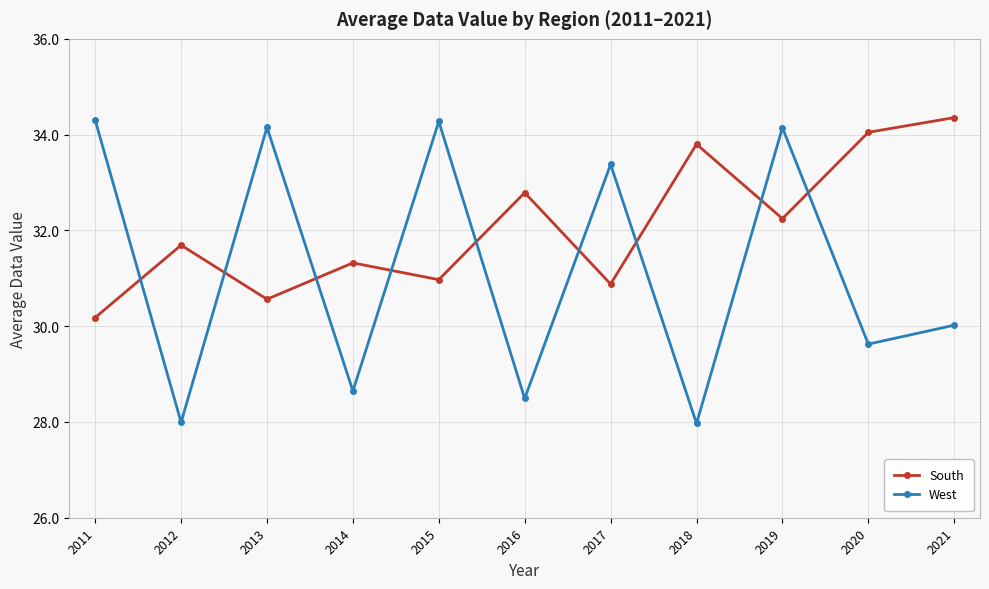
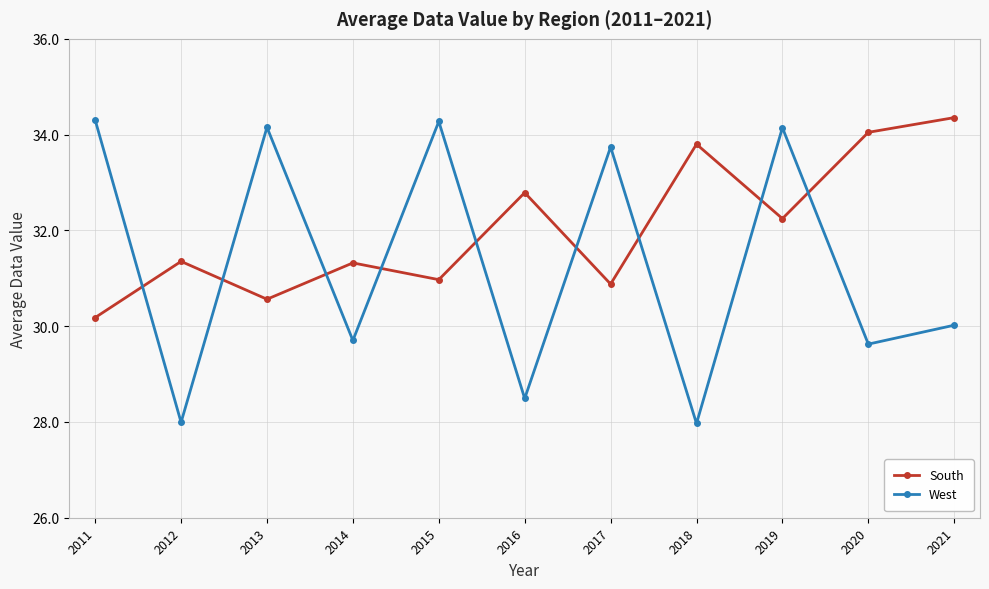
  {
    "South": {
      "2011": 30.2,
-     "2012": 31.7,
+     "2012": 31.4,
      "2013": 30.6,
      "2014": 31.3,
      "2015": 31.0,
      "2016": 32.8,
      "2017": 30.9,
      "2018": 33.8,
      "2019": 32.2,
      "2020": 34.0,
      "2021": 34.4
    },
    "West": {
      "2011": 34.3,
      "2012": 28.0,
      "2013": 34.2,
-     "2014": 28.6,
+     "2014": 29.7,
      "2015": 34.3,
      "2016": 28.5,
-     "2017": 33.4,
+     "2017": 33.7,
      "2018": 28.0,
      "2019": 34.1,
      "2020": 29.6,
      "2021": 30.0
    }
  }
